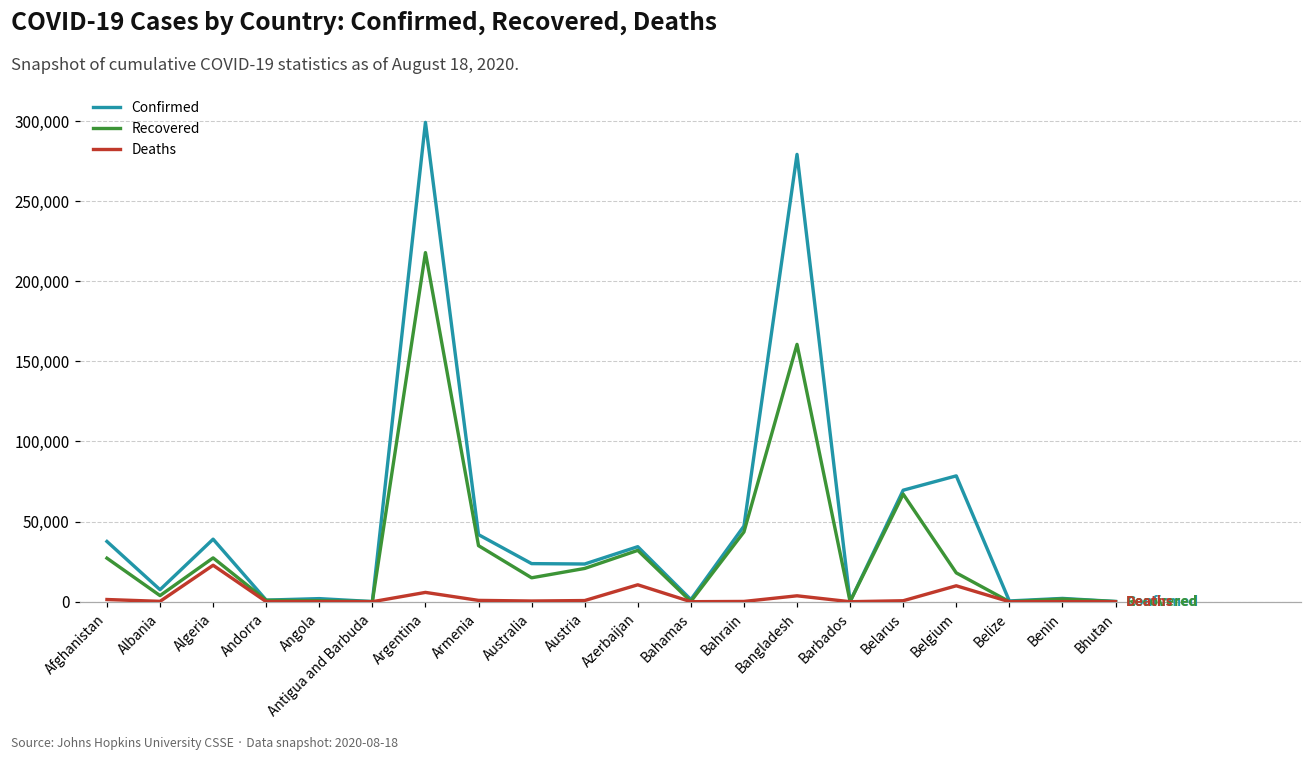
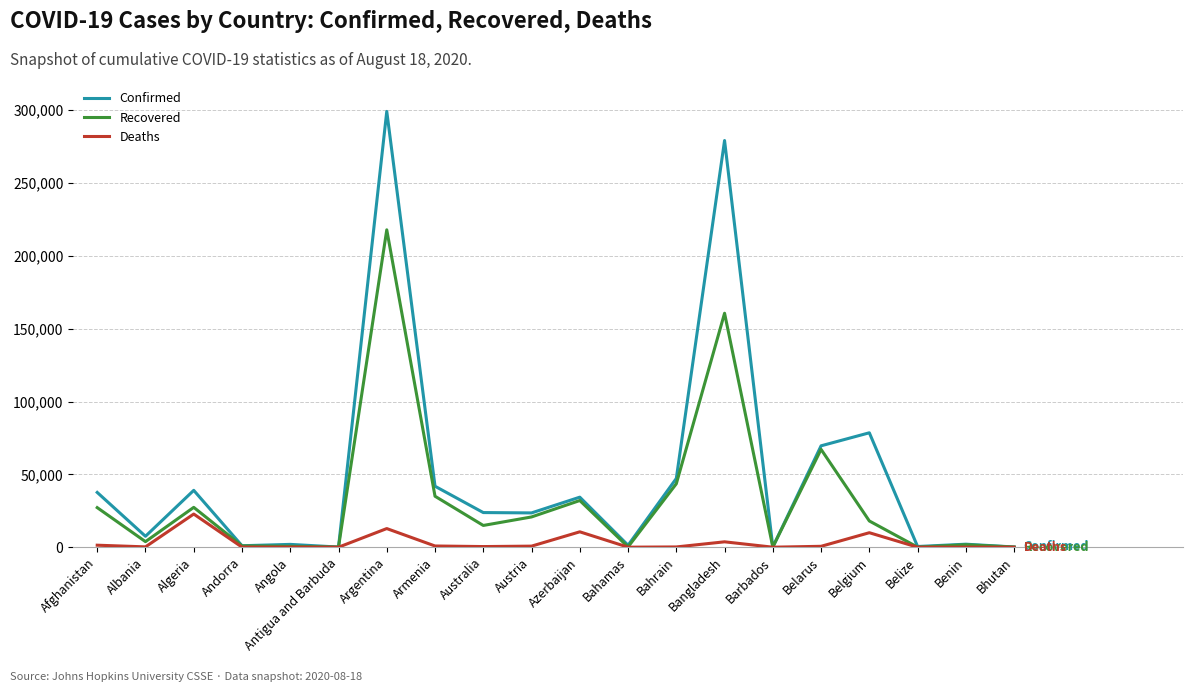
  {
    "Confirmed": {
      "Afghanistan": "38,000",
      "Albania": "7,000",
      "Algeria": "39,000",
      "Argentina": "299,000",
      "Armenia": "42,000",
      "Australia": "24,000",
      "Austria": "24,000",
      "Azerbaijan": "34,000",
      "Bahrain": "47,000",
      "Bangladesh": "279,000",
      "Belarus": "70,000",
      "Belgium": "79,000"
    },
    "Recovered": {
      "Afghanistan": "27,000",
      "Albania": "4,000",
      "Algeria": "27,000",
      "Argentina": "218,000",
      "Armenia": "35,000",
      "Australia": "15,000",
      "Austria": "21,000",
      "Azerbaijan": "32,000",
      "Bahrain": "44,000",
      "Bangladesh": "161,000",
      "Belarus": "67,000",
      "Belgium": "18,000"
    },
    "Deaths": {
      "Afghanistan": "1,000",
      "Albania": "0",
      "Algeria": "23,000",
-     "Argentina": "6,000",
+     "Argentina": "13,000",
      "Armenia": "1,000",
      "Australia": "0",
      "Austria": "1,000",
      "Azerbaijan": "11,000",
      "Bahrain": "0",
      "Bangladesh": "4,000",
      "Belarus": "1,000",
      "Belgium": "10,000"
    }
  }
